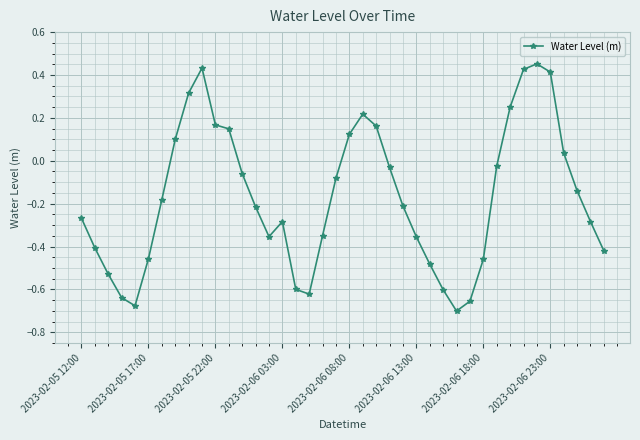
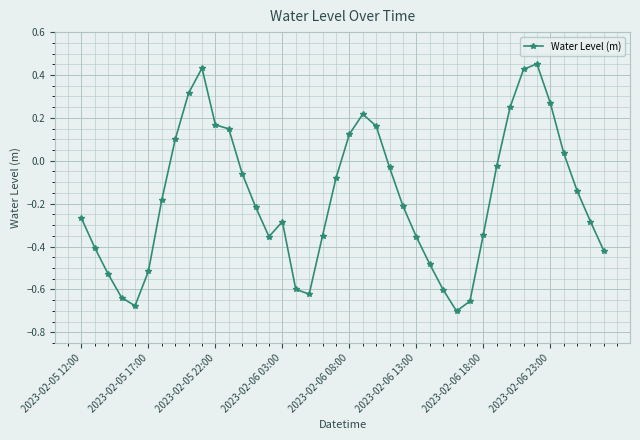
  {
    "2023-02-05 12:00": -0.27,
-   "2023-02-05 17:00": -0.46,
+   "2023-02-05 17:00": -0.52,
    "2023-02-05 22:00": 0.17,
    "2023-02-06 03:00": -0.28,
    "2023-02-06 08:00": 0.12,
    "2023-02-06 13:00": -0.35,
-   "2023-02-06 18:00": -0.46,
-   "2023-02-06 23:00": 0.41
+   "2023-02-06 18:00": -0.34,
+   "2023-02-06 23:00": 0.27
  }
